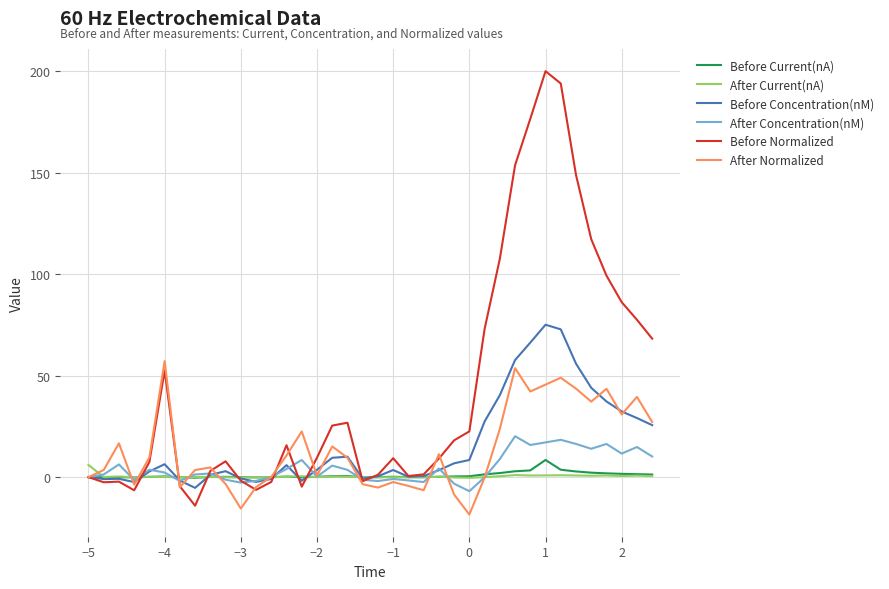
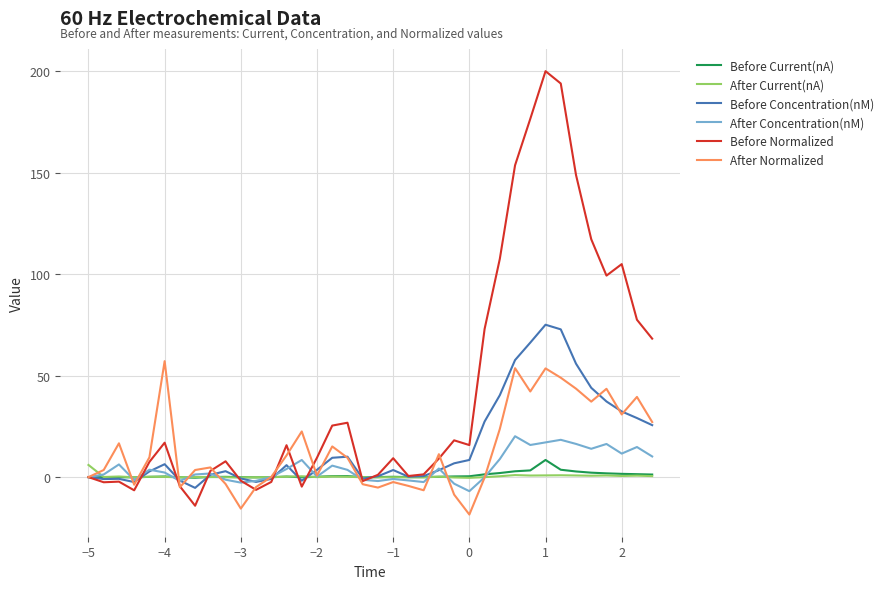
  {
    "Before Current(nA)": {
      "1": 8
    },
    "After Current(nA)": {
      "−5": 6,
      "1": 1
    },
    "Before Concentration(nM)": {
      "−4": 6,
      "−2": 4,
      "−1": 4,
      "0": 8,
      "1": 75,
      "2": 32
    },
    "After Concentration(nM)": {
      "−4": 2,
      "0": -7,
      "1": 17,
      "2": 12
    },
    "Before Normalized": {
-     "−4": 53,
+     "−4": 17,
      "−2": 10,
      "−1": 9,
-     "0": 23,
+     "0": 16,
      "1": 200,
-     "2": 86
+     "2": 105
    },
    "After Normalized": {
      "−4": 57,
      "−3": -15,
      "−1": -2,
      "0": -18,
-     "1": 46,
+     "1": 54,
      "2": 31
    }
  }
